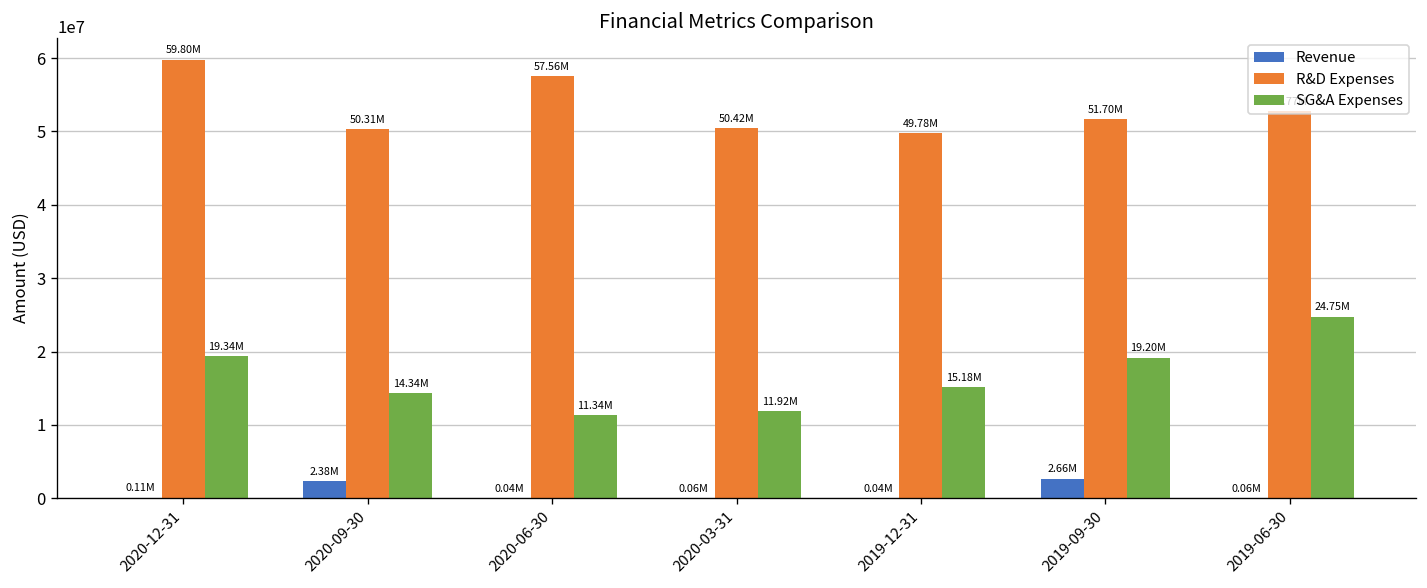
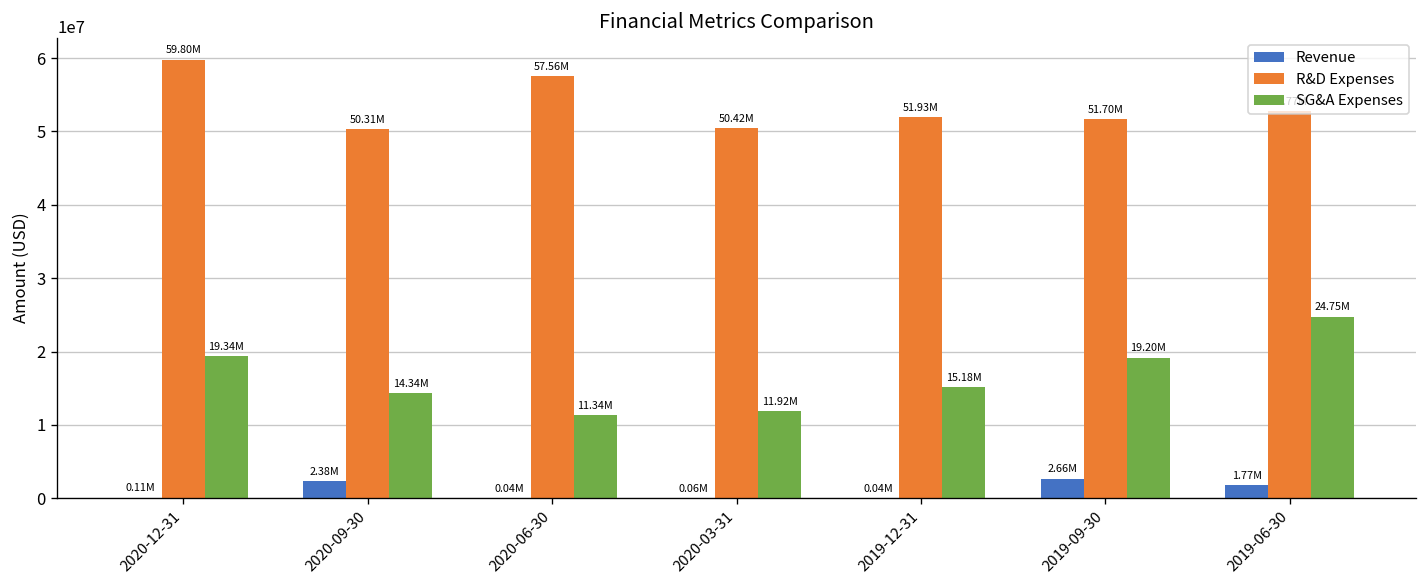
  {
    "Revenue": {
      "2020-12-31": "0.11M",
      "2020-09-30": "2.38M",
      "2020-06-30": "0.04M",
      "2020-03-31": "0.06M",
      "2019-12-31": "0.04M",
      "2019-09-30": "2.66M",
-     "2019-06-30": "0.06M"
+     "2019-06-30": "1.77M"
    },
    "R&D Expenses": {
      "2020-12-31": "59.80M",
      "2020-09-30": "50.31M",
      "2020-06-30": "57.56M",
      "2020-03-31": "50.42M",
-     "2019-12-31": "49.78M",
+     "2019-12-31": "51.93M",
      "2019-09-30": "51.70M"
    },
    "SG&A Expenses": {
      "2020-12-31": "19.34M",
      "2020-09-30": "14.34M",
      "2020-06-30": "11.34M",
      "2020-03-31": "11.92M",
      "2019-12-31": "15.18M",
      "2019-09-30": "19.20M",
      "2019-06-30": "24.75M"
    }
  }
